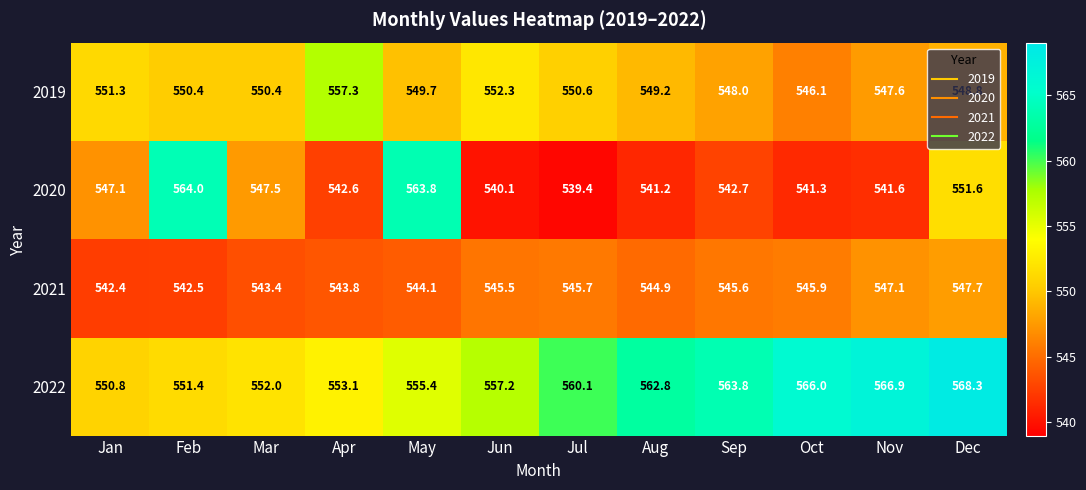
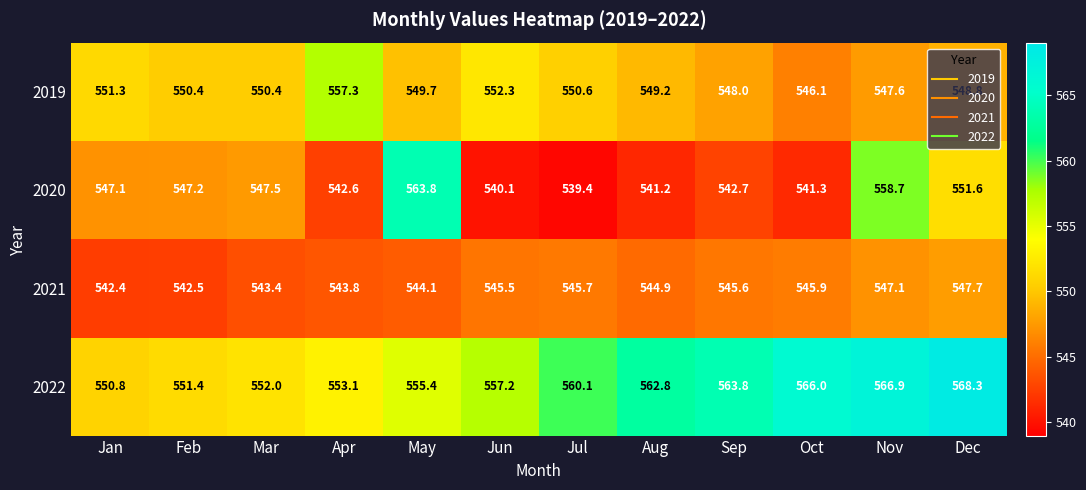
  {
    "2019": {
      "Jan": 551.3,
      "Feb": 550.4,
      "Mar": 550.4,
      "Apr": 557.3,
      "May": 549.7,
      "Jun": 552.3,
      "Jul": 550.6,
      "Aug": 549.2,
      "Sep": 548.0,
      "Oct": 546.1,
      "Nov": 547.6
    },
    "2020": {
      "Jan": 547.1,
-     "Feb": 564.0,
+     "Feb": 547.2,
      "Mar": 547.5,
      "Apr": 542.6,
      "May": 563.8,
      "Jun": 540.1,
      "Jul": 539.4,
      "Aug": 541.2,
      "Sep": 542.7,
      "Oct": 541.3,
-     "Nov": 541.6,
+     "Nov": 558.7,
      "Dec": 551.6
    },
    "2021": {
      "Jan": 542.4,
      "Feb": 542.5,
      "Mar": 543.4,
      "Apr": 543.8,
      "May": 544.1,
      "Jun": 545.5,
      "Jul": 545.7,
      "Aug": 544.9,
      "Sep": 545.6,
      "Oct": 545.9,
      "Nov": 547.1,
      "Dec": 547.7
    },
    "2022": {
      "Jan": 550.8,
      "Feb": 551.4,
      "Mar": 552.0,
      "Apr": 553.1,
      "May": 555.4,
      "Jun": 557.2,
      "Jul": 560.1,
      "Aug": 562.8,
      "Sep": 563.8,
      "Oct": 566.0,
      "Nov": 566.9,
      "Dec": 568.3
    }
  }
